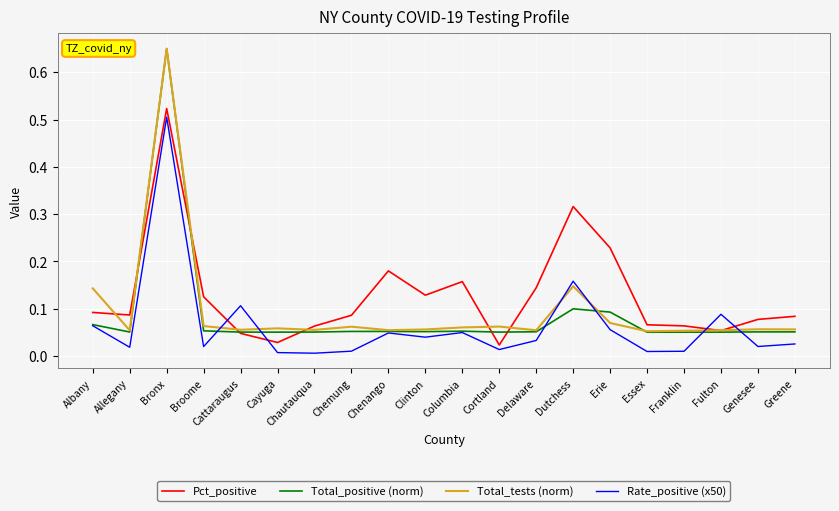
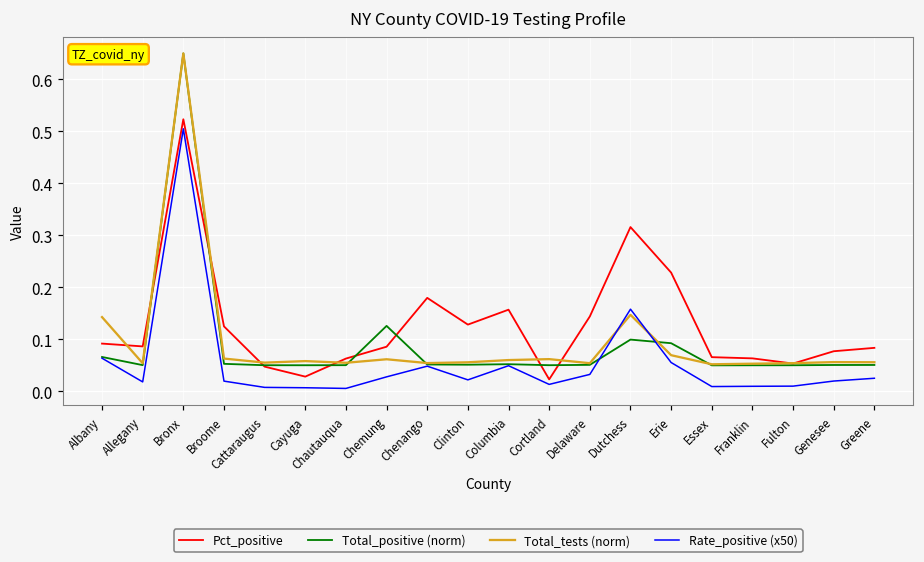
  {
    "Pct_positive": {
      "Albany": 0.09,
      "Allegany": 0.09,
      "Bronx": 0.52,
      "Broome": 0.13,
      "Cayuga": 0.03,
      "Chautauqua": 0.06,
      "Chemung": 0.09,
      "Chenango": 0.18,
      "Clinton": 0.13,
      "Columbia": 0.16,
      "Cortland": 0.02,
      "Delaware": 0.14,
      "Dutchess": 0.32,
      "Erie": 0.23,
      "Essex": 0.07,
      "Franklin": 0.06,
      "Genesee": 0.08,
      "Greene": 0.08
    },
    "Total_positive (norm)": {
      "Broome": 0.05,
      "Cayuga": 0.05,
-     "Chemung": 0.05,
+     "Chemung": 0.13,
      "Cortland": 0.05,
      "Dutchess": 0.10,
      "Erie": 0.09,
      "Genesee": 0.05
    },
    "Total_tests (norm)": {
      "Albany": 0.14,
      "Broome": 0.06,
      "Cayuga": 0.06,
      "Chemung": 0.06,
      "Columbia": 0.06,
      "Cortland": 0.06,
      "Dutchess": 0.15,
      "Erie": 0.07,
      "Genesee": 0.06
    },
    "Rate_positive (x50)": {
      "Allegany": 0.02,
      "Bronx": 0.51,
      "Broome": 0.02,
-     "Cattaraugus": 0.11,
+     "Cattaraugus": 0.01,
      "Cayuga": 0.01,
      "Chautauqua": 0.01,
-     "Chemung": 0.01,
-     "Clinton": 0.04,
+     "Chemung": 0.03,
+     "Clinton": 0.02,
      "Cortland": 0.01,
      "Delaware": 0.03,
      "Dutchess": 0.16,
      "Erie": 0.06,
      "Essex": 0.01,
      "Franklin": 0.01,
-     "Fulton": 0.09,
+     "Fulton": 0.01,
      "Genesee": 0.02,
      "Greene": 0.03
    }
  }
